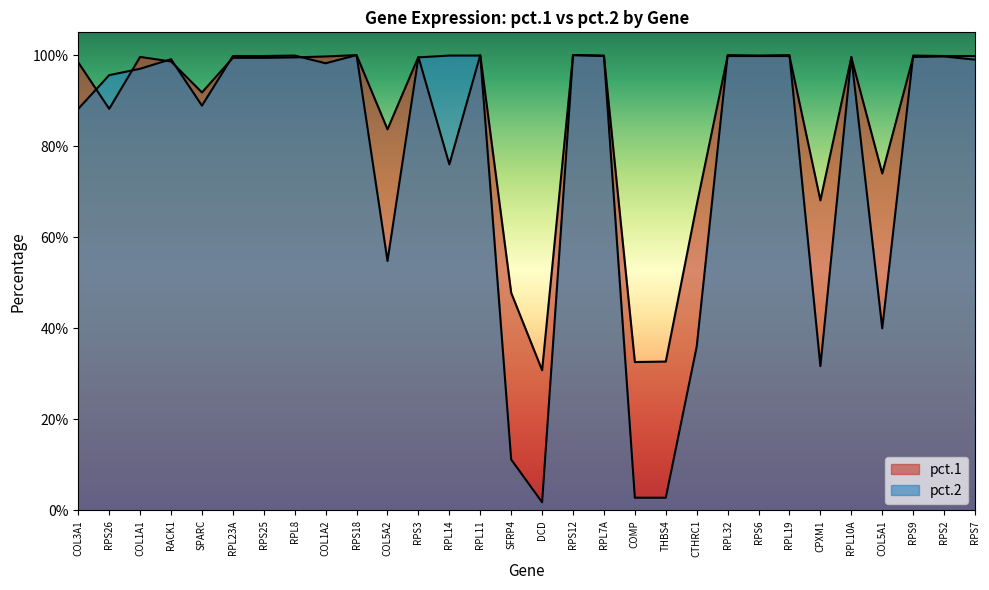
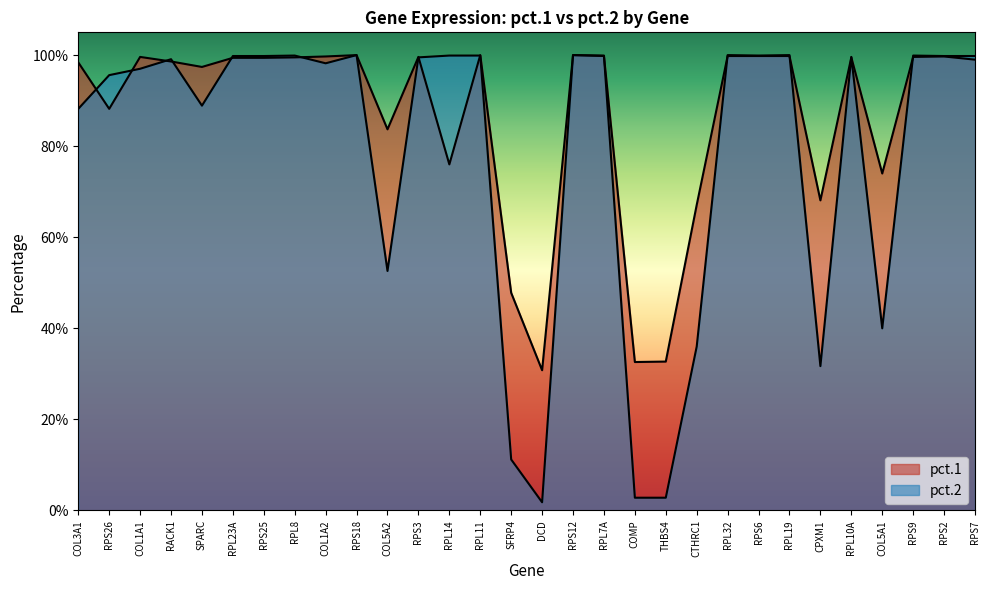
  {
    "pct.1": {
      "COL3A1": "98%",
      "RPS26": "88%",
      "COL1A1": "100%",
-     "SPARC": "92%",
+     "SPARC": "97%",
      "COL1A2": "100%",
      "COL5A2": "84%",
      "RPL14": "76%",
      "SFRP4": "48%",
      "DCD": "31%",
      "COMP": "33%",
      "THBS4": "33%",
      "CTHRC1": "67%",
      "CPXM1": "68%",
      "COL5A1": "74%",
      "RPS7": "99%"
    },
    "pct.2": {
      "COL3A1": "88%",
      "RPS26": "96%",
      "COL1A1": "97%",
      "SPARC": "89%",
      "COL1A2": "98%",
-     "COL5A2": "55%",
+     "COL5A2": "53%",
      "RPL14": "100%",
      "SFRP4": "11%",
      "DCD": "2%",
      "COMP": "3%",
      "THBS4": "3%",
      "CTHRC1": "36%",
      "CPXM1": "32%",
      "COL5A1": "40%",
      "RPS7": "100%"
    }
  }
